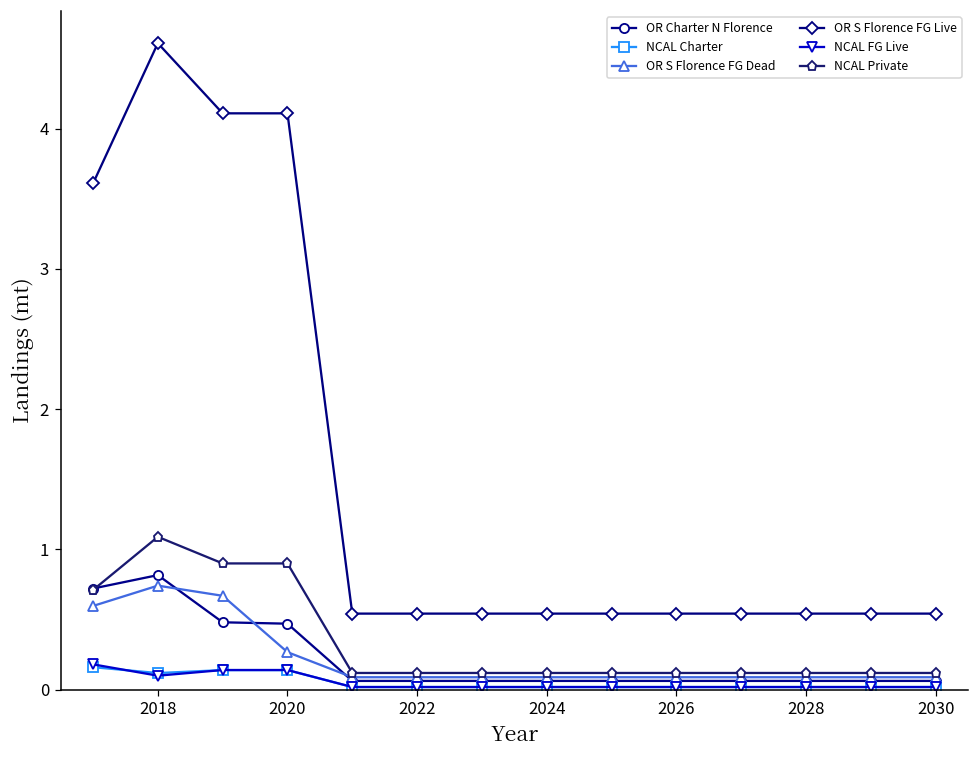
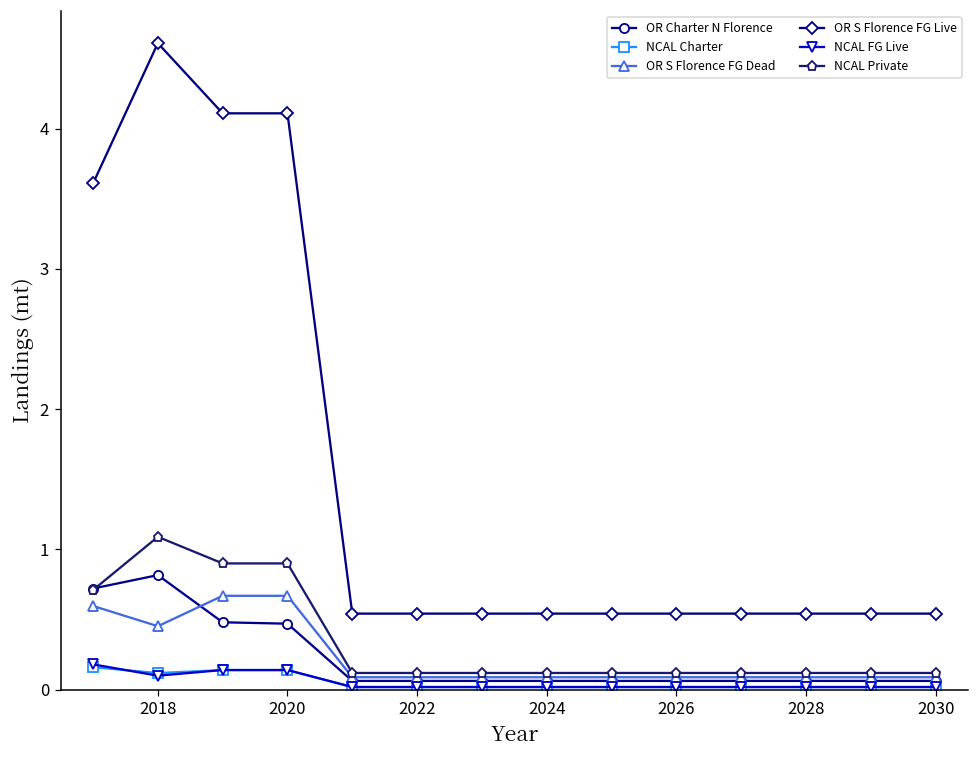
  {
    "OR S Florence FG Dead": {
-     "2018": 0.74,
-     "2020": 0.27,
+     "2018": 0.45,
+     "2020": 0.67,
      "2022": 0.09,
      "2024": 0.09,
      "2026": 0.09,
      "2028": 0.09,
      "2030": 0.09
    }
  }
